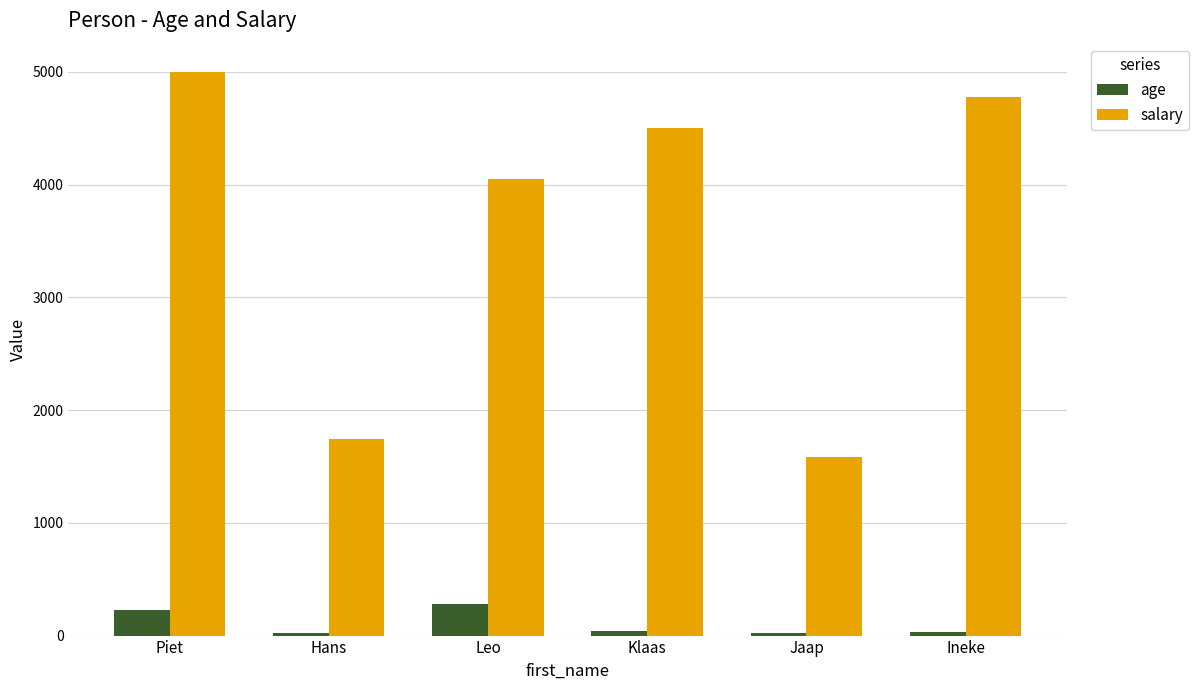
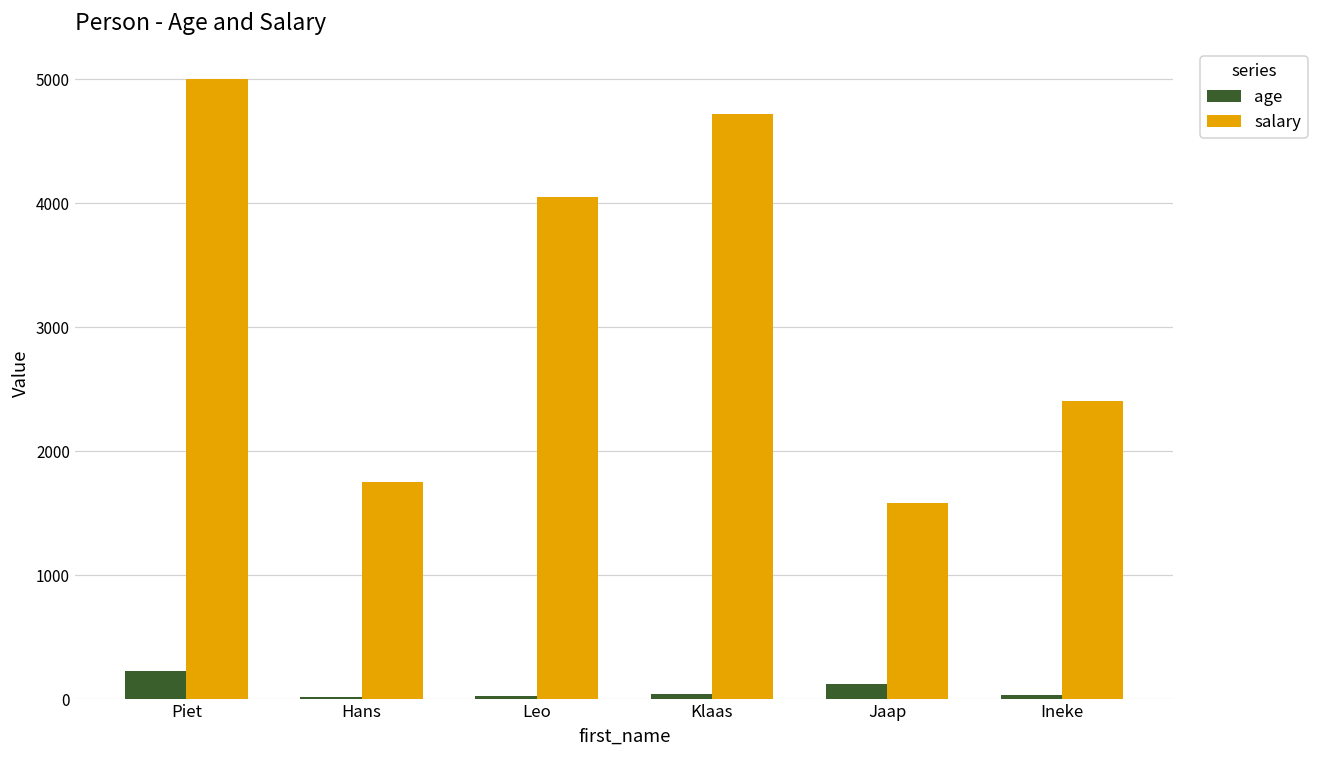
  {
    "age": {
      "Piet": 230,
-     "Leo": 280,
+     "Leo": 30,
      "Klaas": 50,
-     "Jaap": 20,
+     "Jaap": 130,
      "Ineke": 30
    },
    "salary": {
      "Piet": 5000,
      "Hans": 1750,
      "Leo": 4050,
-     "Klaas": 4500,
+     "Klaas": 4720,
      "Jaap": 1580,
-     "Ineke": 4780
+     "Ineke": 2400
    }
  }
